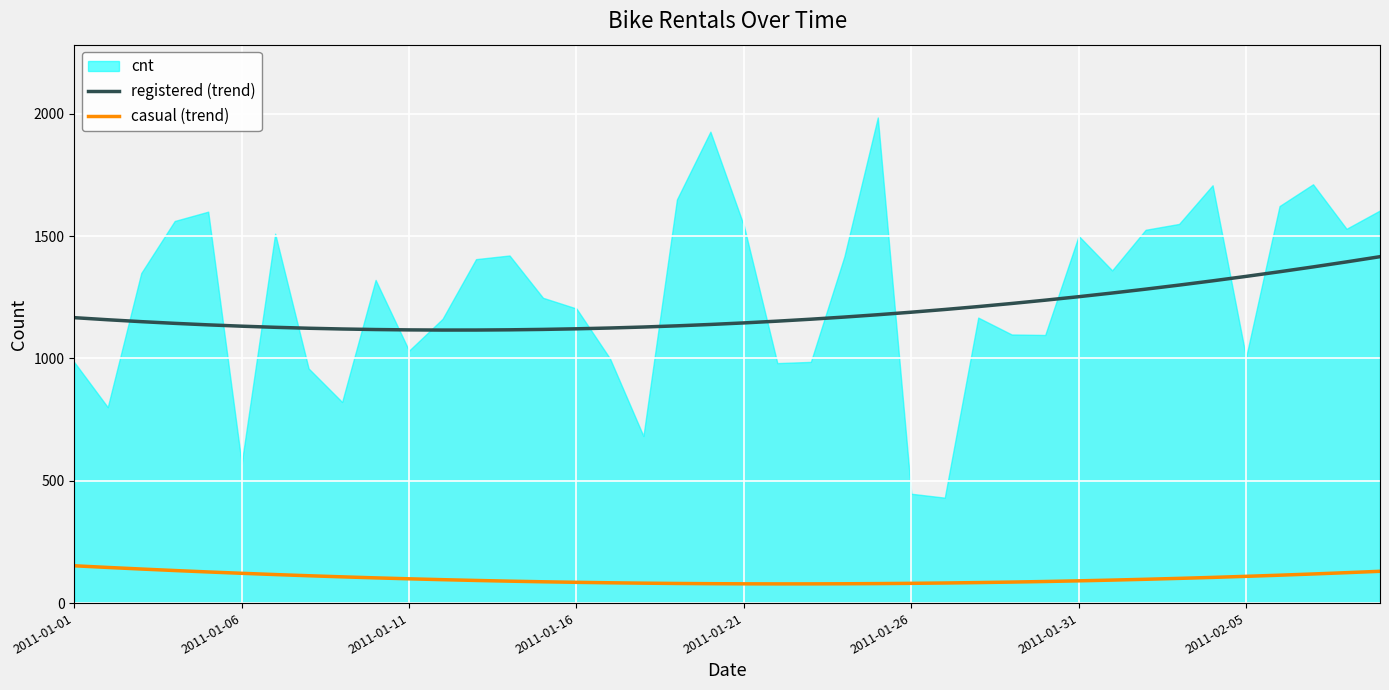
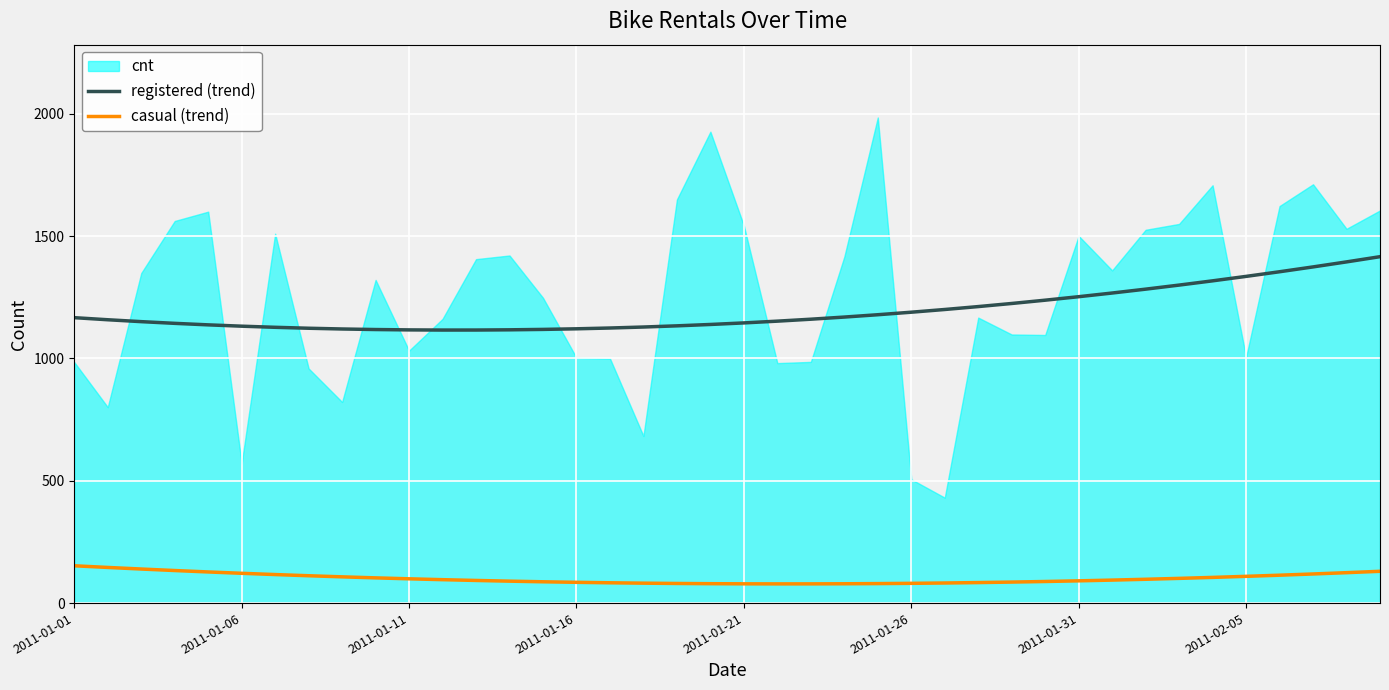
  {
    "registered (trend)": {
      "2011-01-01": 1170,
      "2011-01-06": 1130,
      "2011-01-11": 1120,
      "2011-01-16": 1120,
      "2011-01-21": 1150,
      "2011-01-26": 1190,
      "2011-01-31": 1250,
      "2011-02-05": 1340
    },
    "cnt": {
      "2011-01-01": 990,
      "2011-01-06": 570,
      "2011-01-11": 1030,
-     "2011-01-16": 1200,
+     "2011-01-16": 1000,
      "2011-01-21": 1540,
-     "2011-01-26": 450,
+     "2011-01-26": 510,
      "2011-01-31": 1500,
      "2011-02-05": 1010
    },
    "casual (trend)": {
      "2011-01-01": 150,
      "2011-01-06": 120,
      "2011-01-11": 100,
      "2011-01-16": 80,
      "2011-01-21": 80,
      "2011-01-26": 80,
      "2011-01-31": 90,
      "2011-02-05": 110
    }
  }
